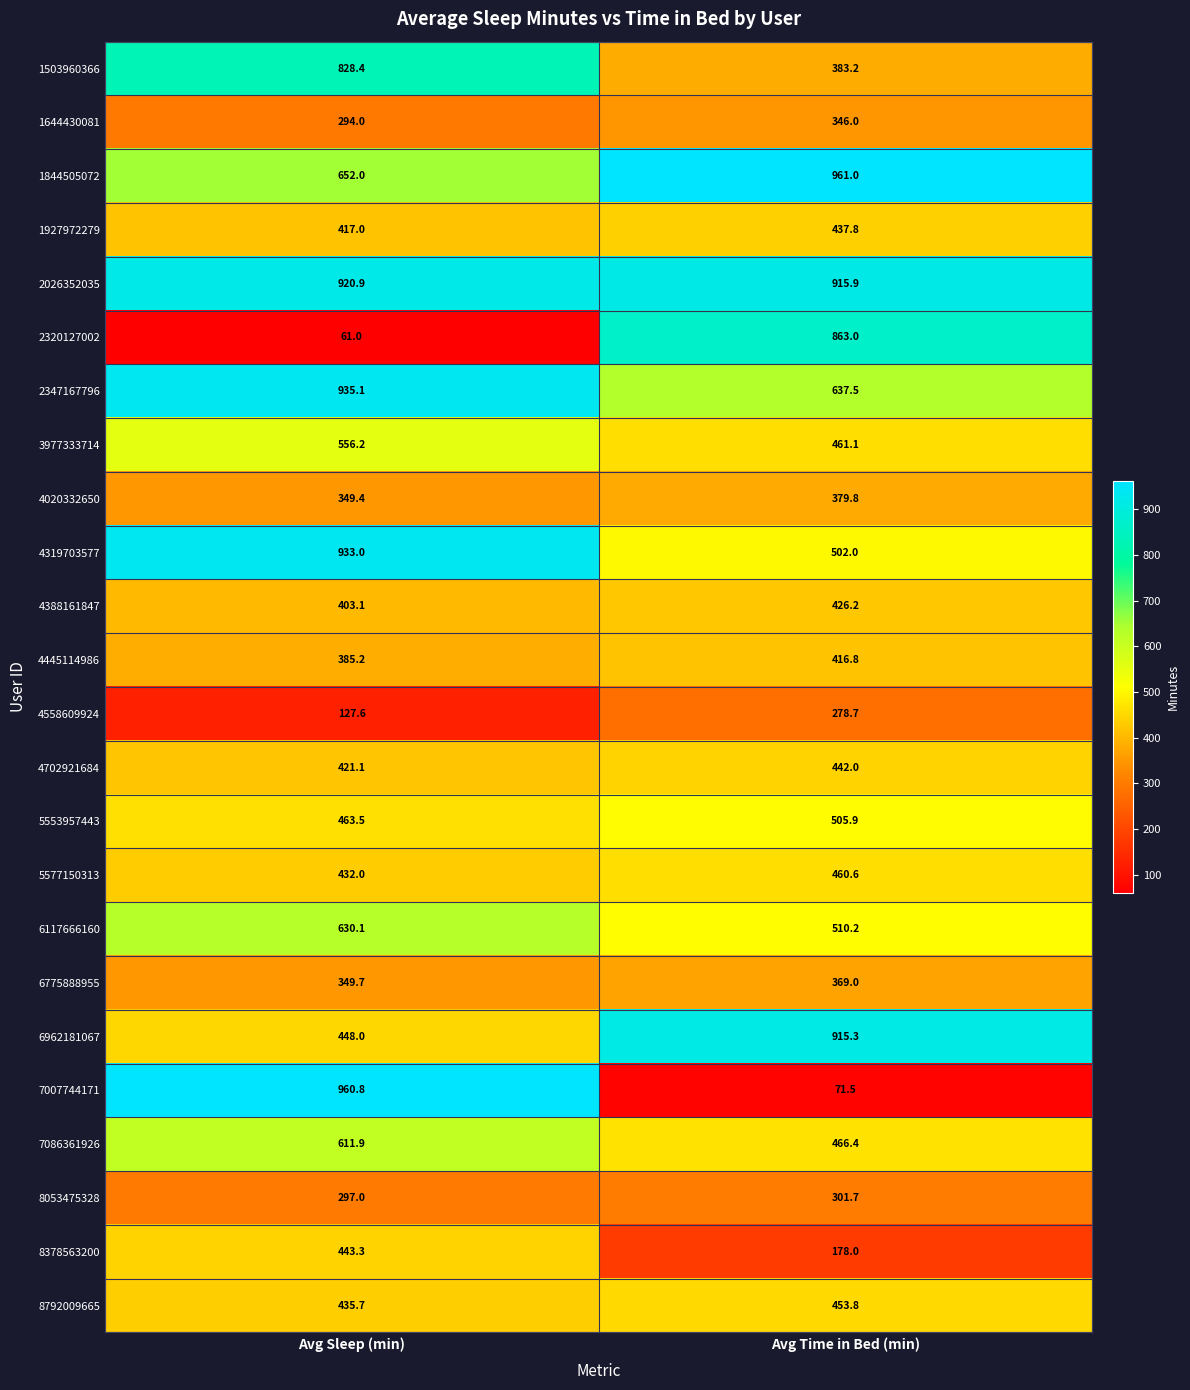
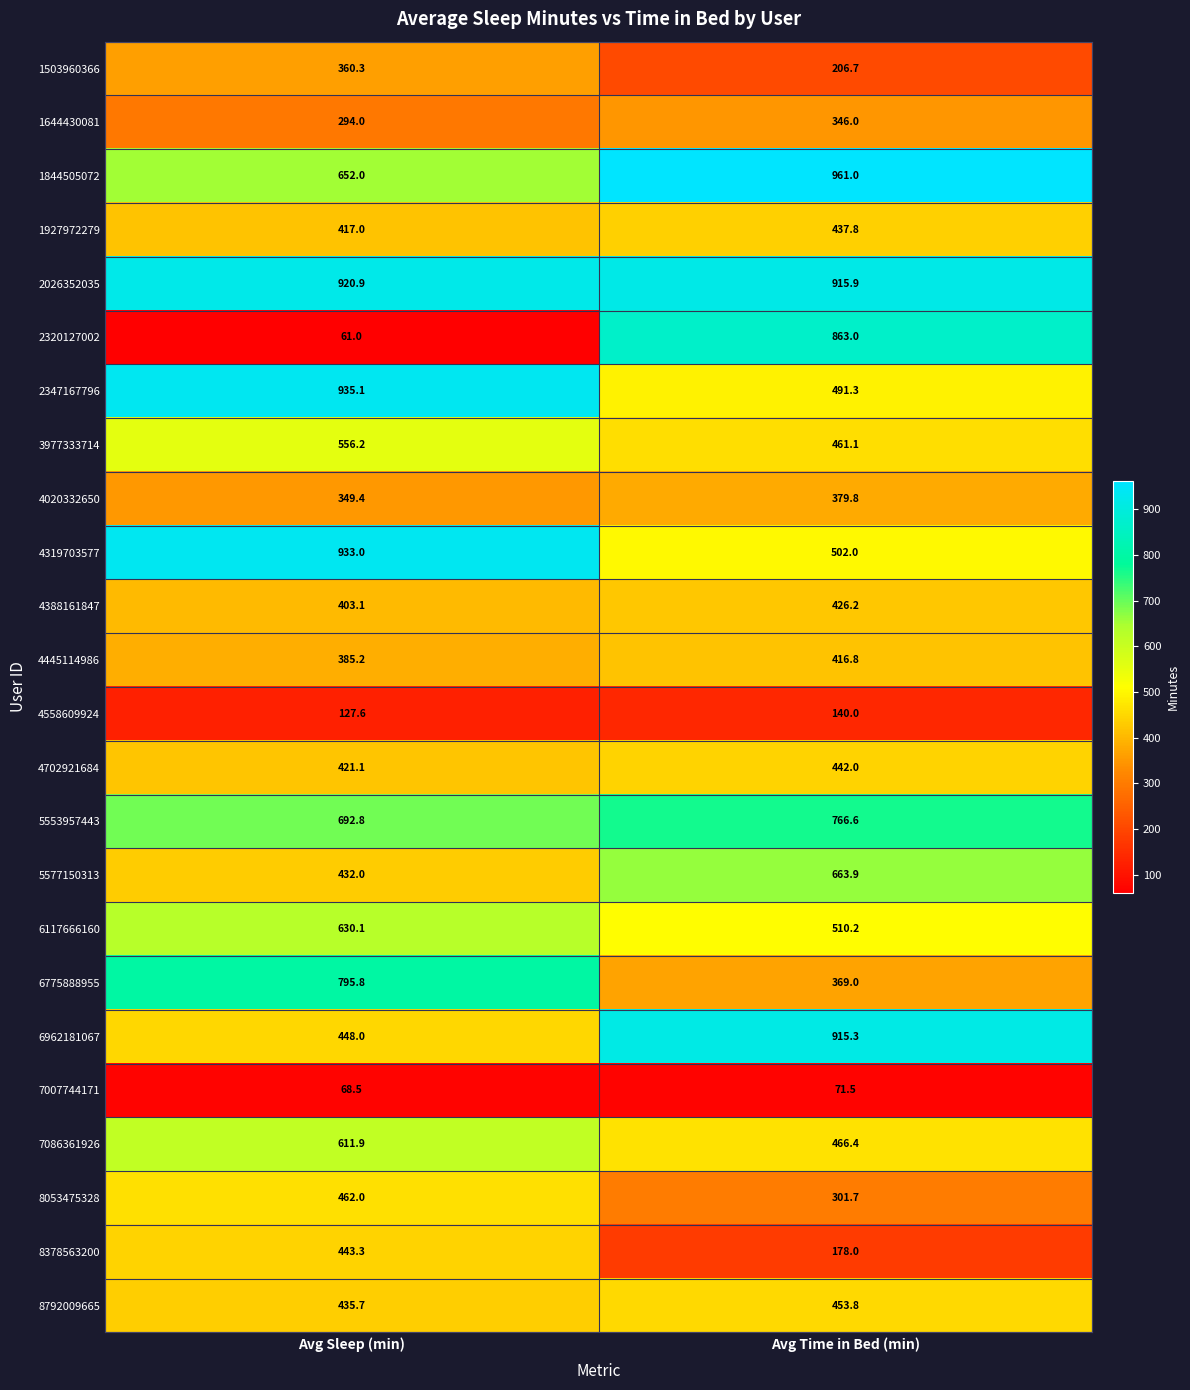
  {
    "1503960366": {
-     "Avg Sleep (min)": 828.4,
-     "Avg Time in Bed (min)": 383.2
+     "Avg Sleep (min)": 360.3,
+     "Avg Time in Bed (min)": 206.7
    },
    "1644430081": {
      "Avg Sleep (min)": 294.0,
      "Avg Time in Bed (min)": 346.0
    },
    "1844505072": {
      "Avg Sleep (min)": 652.0,
      "Avg Time in Bed (min)": 961.0
    },
    "1927972279": {
      "Avg Sleep (min)": 417.0,
      "Avg Time in Bed (min)": 437.8
    },
    "2026352035": {
      "Avg Sleep (min)": 920.9,
      "Avg Time in Bed (min)": 915.9
    },
    "2320127002": {
      "Avg Sleep (min)": 61.0,
      "Avg Time in Bed (min)": 863.0
    },
    "2347167796": {
      "Avg Sleep (min)": 935.1,
-     "Avg Time in Bed (min)": 637.5
+     "Avg Time in Bed (min)": 491.3
    },
    "3977333714": {
      "Avg Sleep (min)": 556.2,
      "Avg Time in Bed (min)": 461.1
    },
    "4020332650": {
      "Avg Sleep (min)": 349.4,
      "Avg Time in Bed (min)": 379.8
    },
    "4319703577": {
      "Avg Sleep (min)": 933.0,
      "Avg Time in Bed (min)": 502.0
    },
    "4388161847": {
      "Avg Sleep (min)": 403.1,
      "Avg Time in Bed (min)": 426.2
    },
    "4445114986": {
      "Avg Sleep (min)": 385.2,
      "Avg Time in Bed (min)": 416.8
    },
    "4558609924": {
      "Avg Sleep (min)": 127.6,
-     "Avg Time in Bed (min)": 278.7
+     "Avg Time in Bed (min)": 140.0
    },
    "4702921684": {
      "Avg Sleep (min)": 421.1,
      "Avg Time in Bed (min)": 442.0
    },
    "5553957443": {
-     "Avg Sleep (min)": 463.5,
-     "Avg Time in Bed (min)": 505.9
+     "Avg Sleep (min)": 692.8,
+     "Avg Time in Bed (min)": 766.6
    },
    "5577150313": {
      "Avg Sleep (min)": 432.0,
-     "Avg Time in Bed (min)": 460.6
+     "Avg Time in Bed (min)": 663.9
    },
    "6117666160": {
      "Avg Sleep (min)": 630.1,
      "Avg Time in Bed (min)": 510.2
    },
    "6775888955": {
-     "Avg Sleep (min)": 349.7,
+     "Avg Sleep (min)": 795.8,
      "Avg Time in Bed (min)": 369.0
    },
    "6962181067": {
      "Avg Sleep (min)": 448.0,
      "Avg Time in Bed (min)": 915.3
    },
    "7007744171": {
-     "Avg Sleep (min)": 960.8,
+     "Avg Sleep (min)": 68.5,
      "Avg Time in Bed (min)": 71.5
    },
    "7086361926": {
      "Avg Sleep (min)": 611.9,
      "Avg Time in Bed (min)": 466.4
    },
    "8053475328": {
-     "Avg Sleep (min)": 297.0,
+     "Avg Sleep (min)": 462.0,
      "Avg Time in Bed (min)": 301.7
    },
    "8378563200": {
      "Avg Sleep (min)": 443.3,
      "Avg Time in Bed (min)": 178.0
    },
    "8792009665": {
      "Avg Sleep (min)": 435.7,
      "Avg Time in Bed (min)": 453.8
    }
  }
